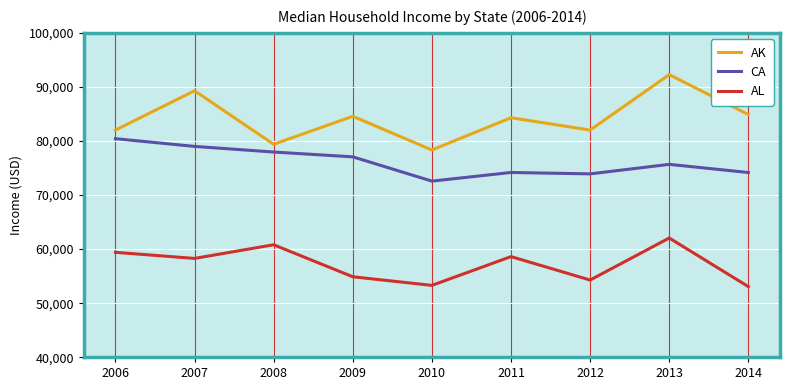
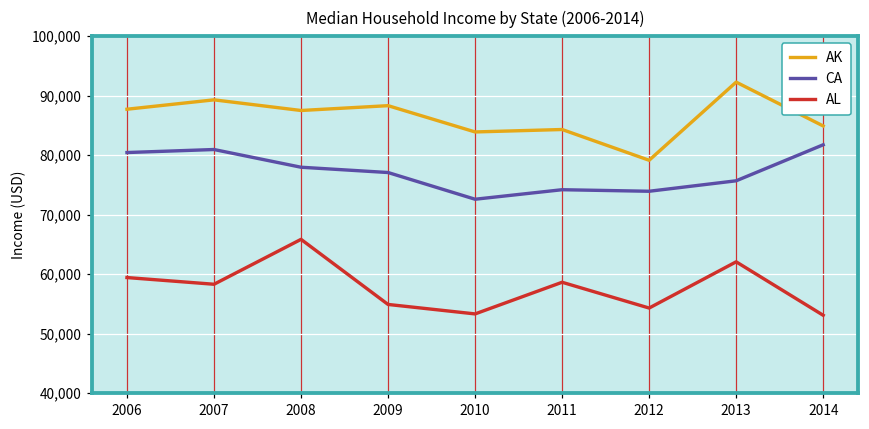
  {
    "AK": {
-     "2006": "82,000",
+     "2006": "88,000",
      "2007": "89,000",
-     "2008": "79,000",
-     "2009": "85,000",
-     "2010": "78,000",
+     "2008": "88,000",
+     "2009": "88,000",
+     "2010": "84,000",
      "2011": "84,000",
-     "2012": "82,000",
+     "2012": "79,000",
      "2013": "92,000",
      "2014": "85,000"
    },
    "CA": {
      "2006": "80,000",
-     "2007": "79,000",
+     "2007": "81,000",
      "2008": "78,000",
      "2009": "77,000",
      "2010": "73,000",
      "2011": "74,000",
      "2012": "74,000",
      "2013": "76,000",
-     "2014": "74,000"
+     "2014": "82,000"
    },
    "AL": {
      "2006": "59,000",
      "2007": "58,000",
-     "2008": "61,000",
+     "2008": "66,000",
      "2009": "55,000",
      "2010": "53,000",
      "2011": "59,000",
      "2012": "54,000",
      "2013": "62,000",
      "2014": "53,000"
    }
  }
